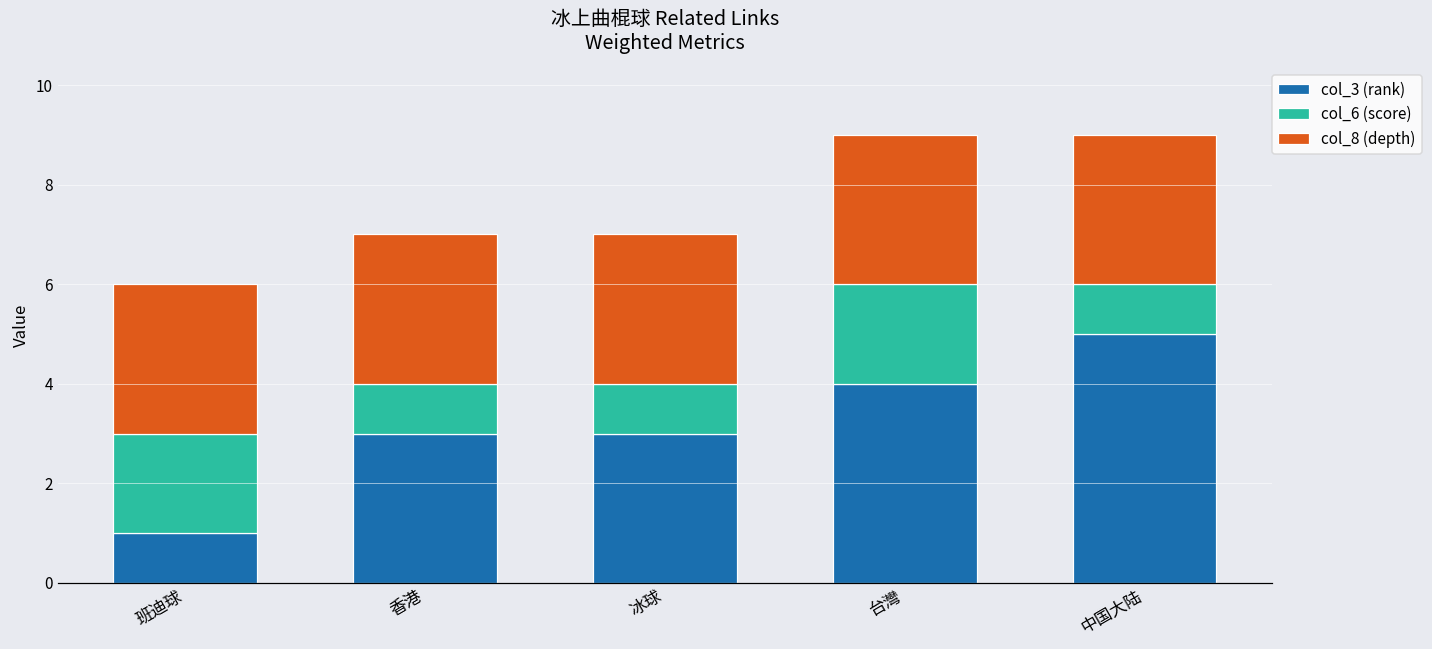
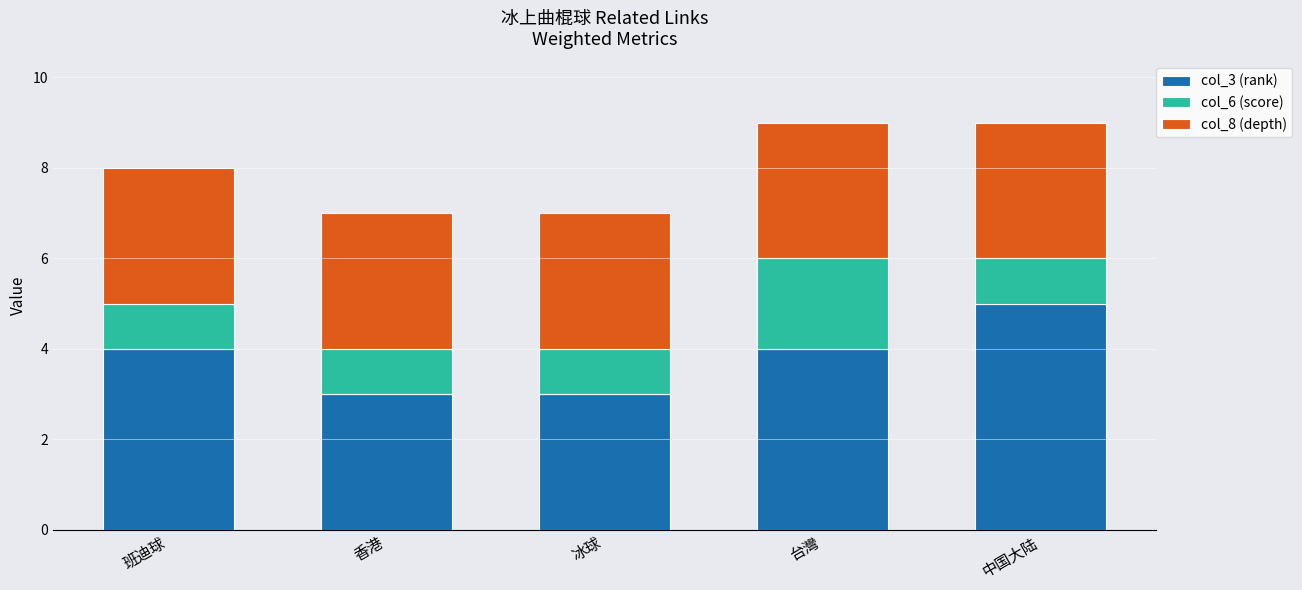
  {
    "col_3 (rank)": {
-     "班迪球": 1,
+     "班迪球": 4,
      "香港": 3,
      "冰球": 3,
      "台灣": 4,
      "中国大陆": 5
    },
    "col_6 (score)": {
-     "班迪球": 2,
+     "班迪球": 1,
      "香港": 1,
      "冰球": 1,
      "台灣": 2,
      "中国大陆": 1
    },
    "col_8 (depth)": {
      "班迪球": 3,
      "香港": 3,
      "冰球": 3,
      "台灣": 3,
      "中国大陆": 3
    }
  }
